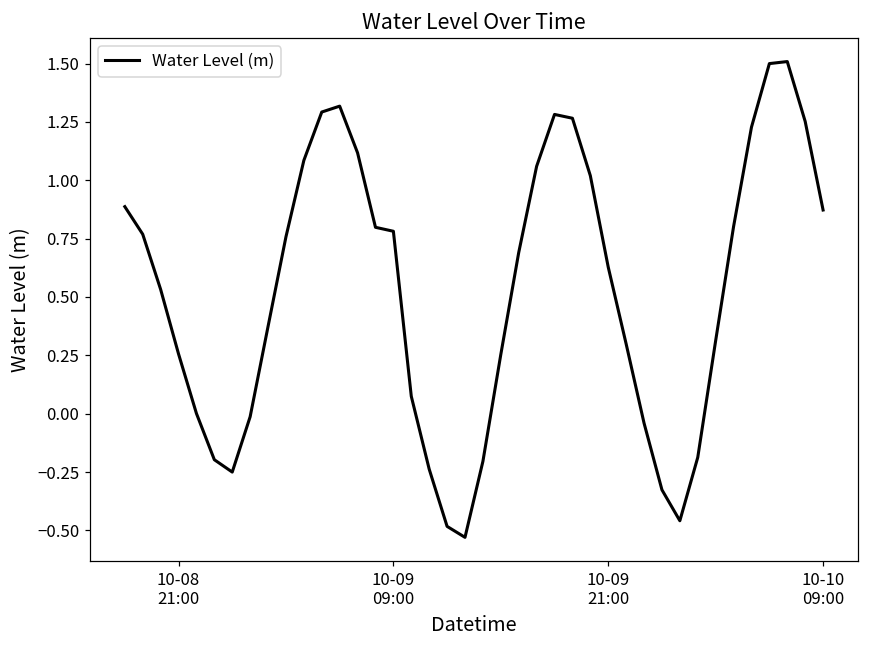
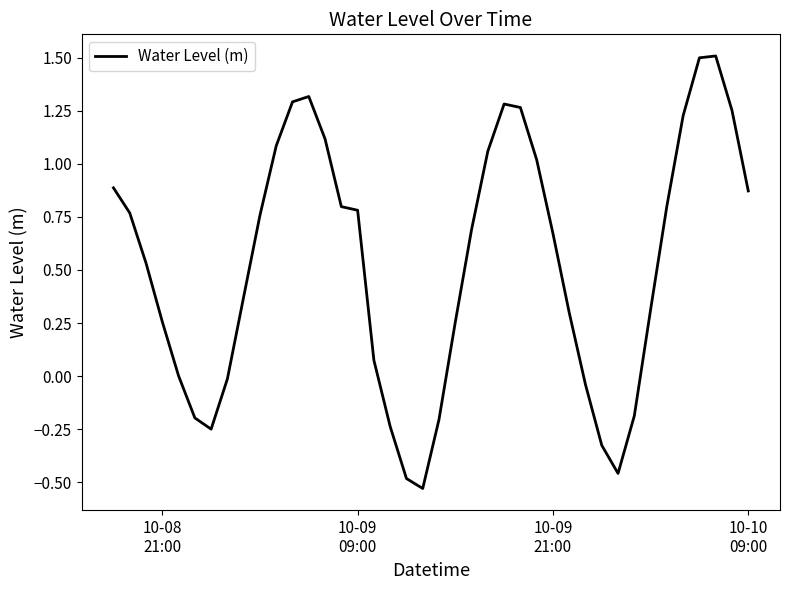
  {
    "10-08 21:00": 0.26,
    "10-09 09:00": 0.78,
-   "10-09 21:00": 0.63,
+   "10-09 21:00": 0.67,
    "10-10 09:00": 0.87
  }
